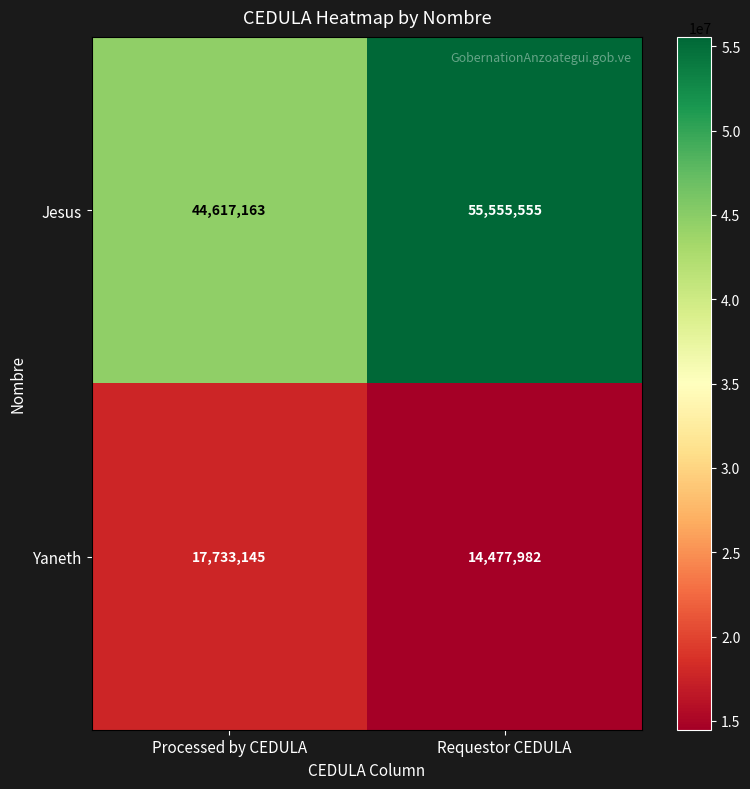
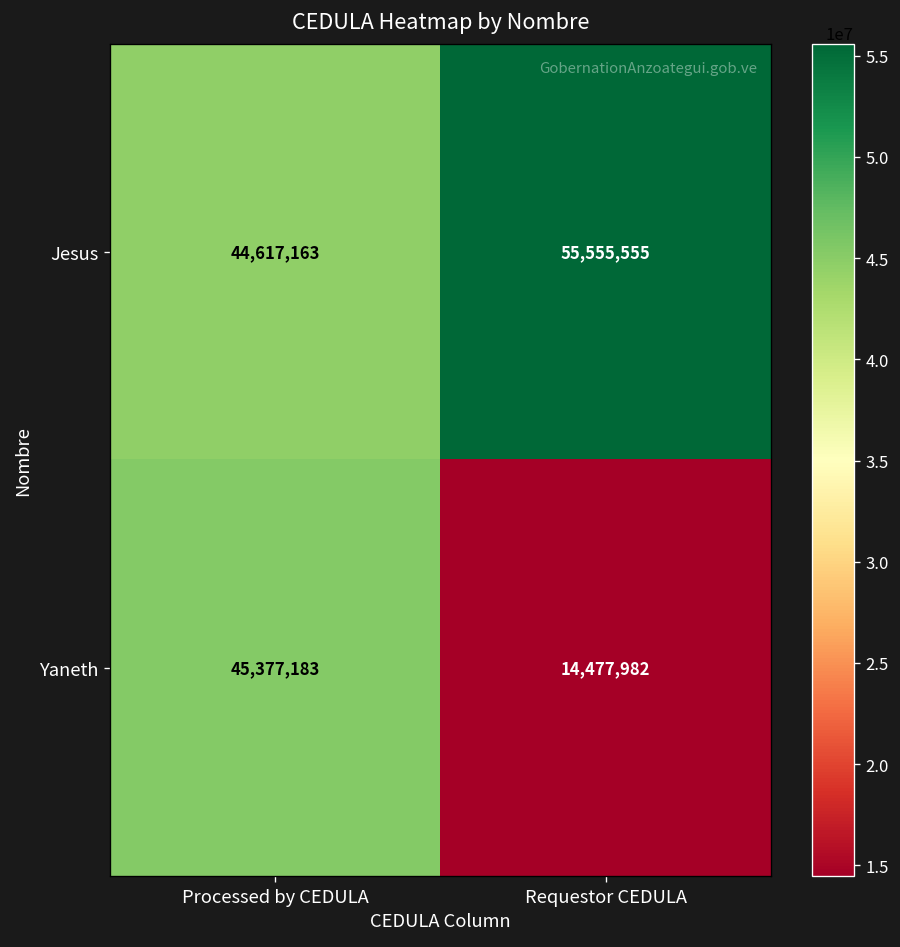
  {
    "Jesus": {
      "Processed by CEDULA": "44,617,163"
    },
    "Yaneth": {
-     "Processed by CEDULA": "17,733,145",
+     "Processed by CEDULA": "45,377,183",
      "Requestor CEDULA": "14,477,982"
    }
  }
